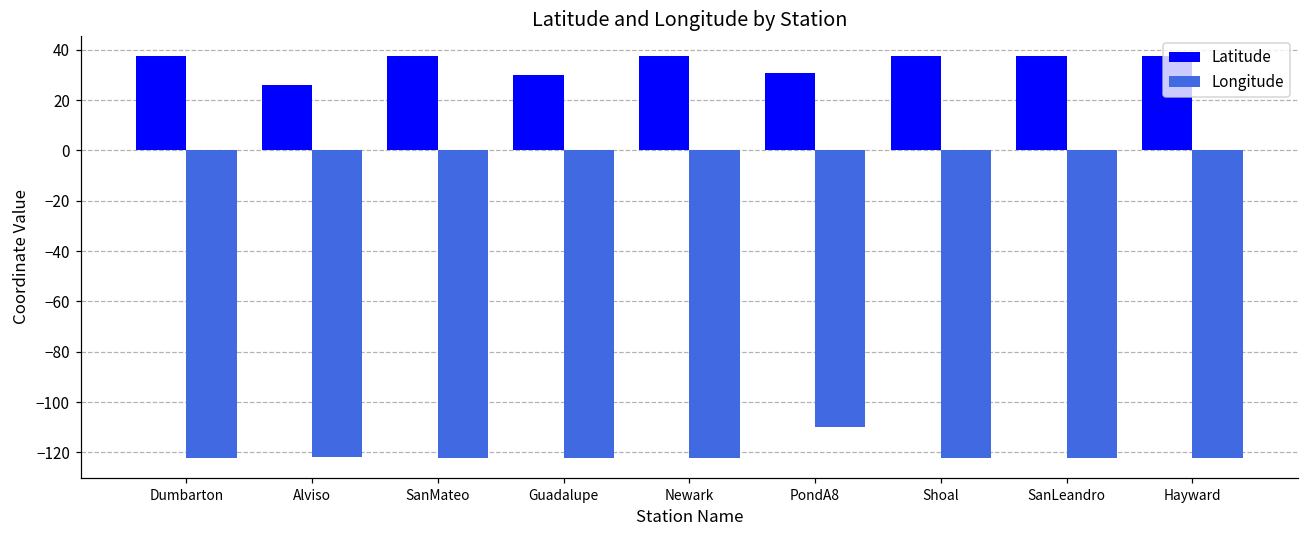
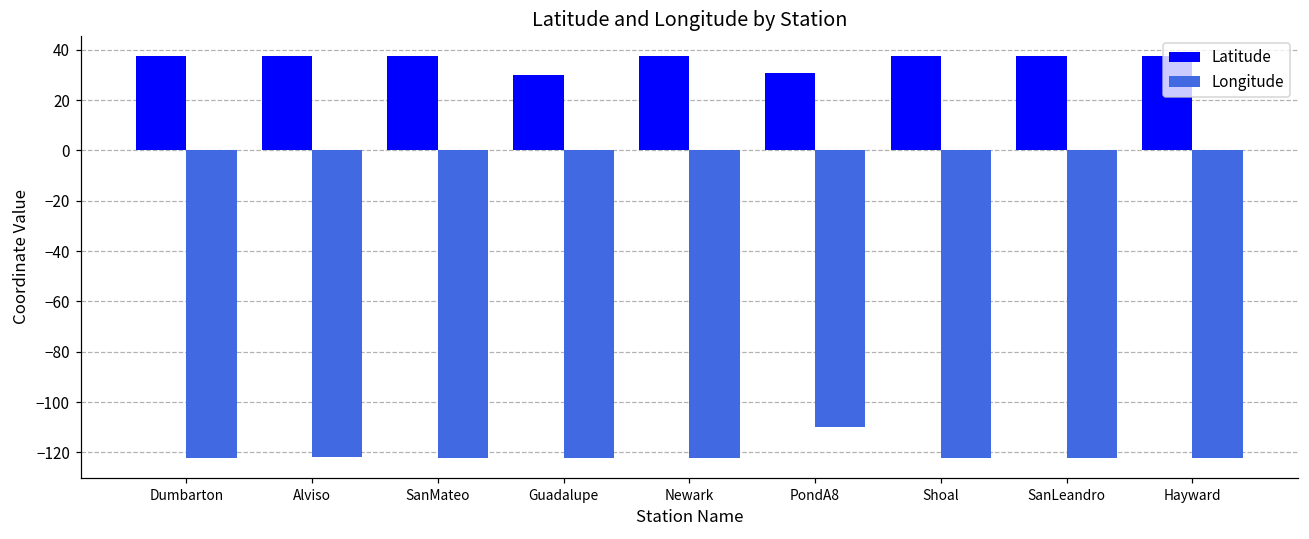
  {
    "Latitude": {
      "Dumbarton": 38,
-     "Alviso": 26,
+     "Alviso": 37,
      "SanMateo": 38,
      "Guadalupe": 30,
      "Newark": 38,
      "PondA8": 31,
      "Shoal": 38,
      "SanLeandro": 38
    },
    "Longitude": {
      "Dumbarton": -122,
      "Alviso": -122,
      "SanMateo": -122,
      "Guadalupe": -122,
      "Newark": -122,
      "PondA8": -110,
      "Shoal": -122,
      "SanLeandro": -122,
      "Hayward": -122
    }
  }
